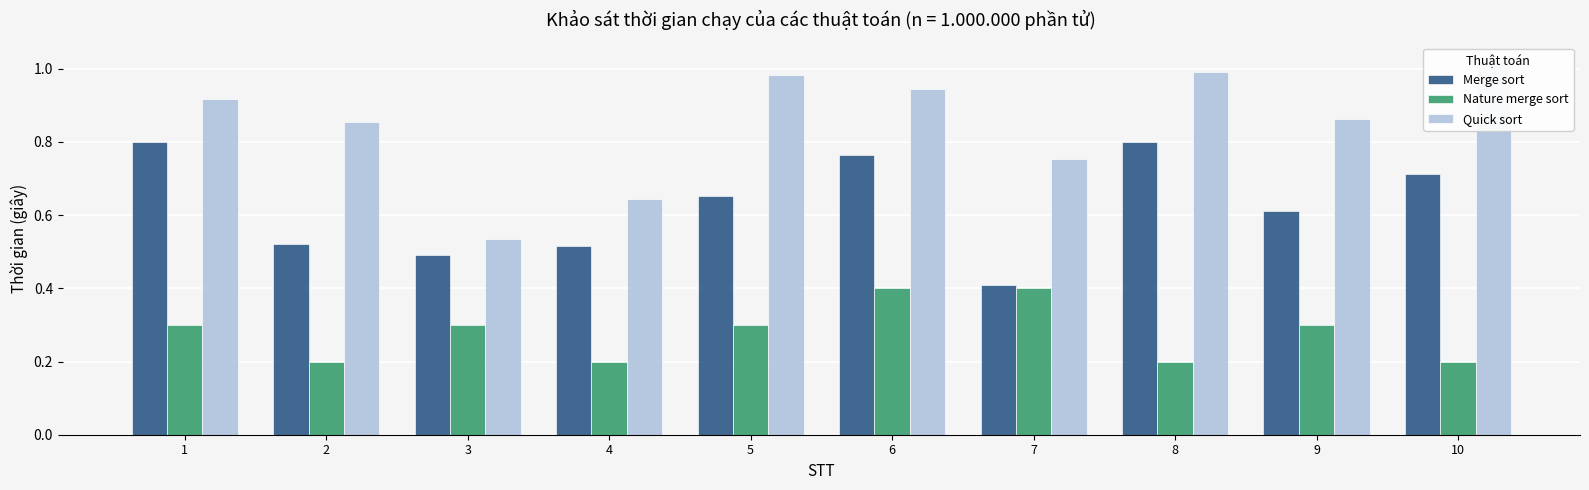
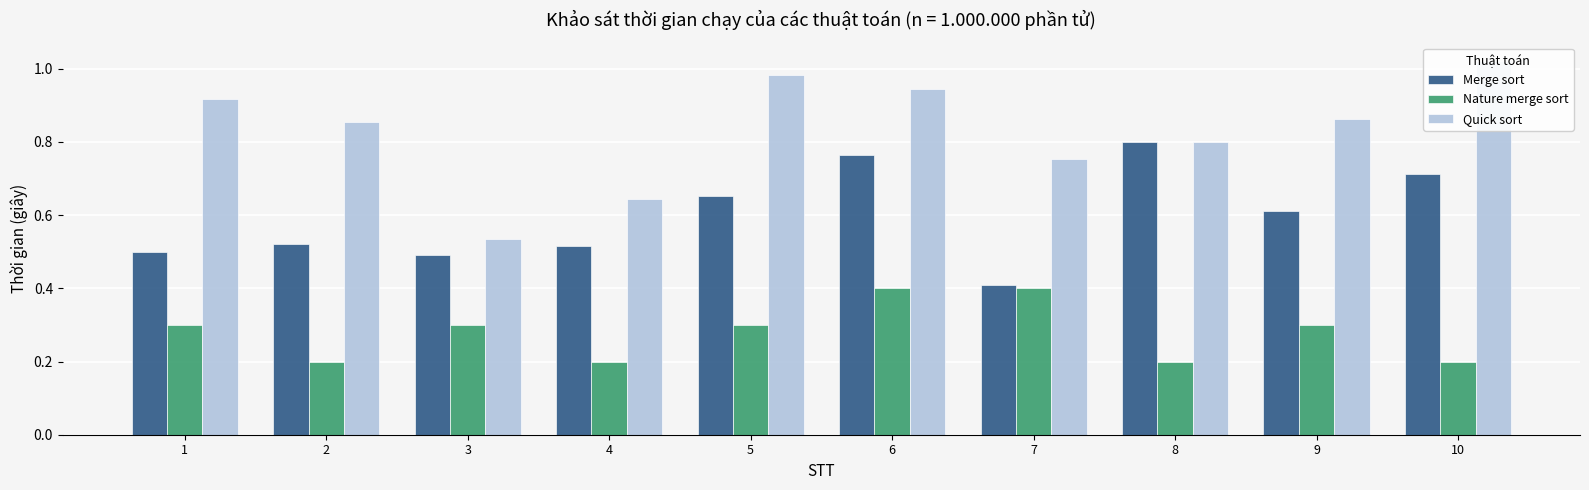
  {
    "Merge sort": {
-     "1": 0.8,
+     "1": 0.5,
      "2": 0.52,
      "3": 0.49,
      "4": 0.52,
      "5": 0.65,
      "6": 0.76,
      "7": 0.41,
      "8": 0.8,
      "9": 0.61,
      "10": 0.71
    },
    "Nature merge sort": {
      "1": 0.30,
      "2": 0.20,
      "3": 0.30,
      "4": 0.20,
      "5": 0.30,
      "6": 0.40,
      "7": 0.40,
      "8": 0.20,
      "9": 0.30,
      "10": 0.20
    },
    "Quick sort": {
      "1": 0.92,
      "2": 0.85,
      "3": 0.53,
      "4": 0.64,
      "5": 0.98,
      "6": 0.95,
      "7": 0.75,
-     "8": 0.99,
+     "8": 0.80,
      "9": 0.86
    }
  }
